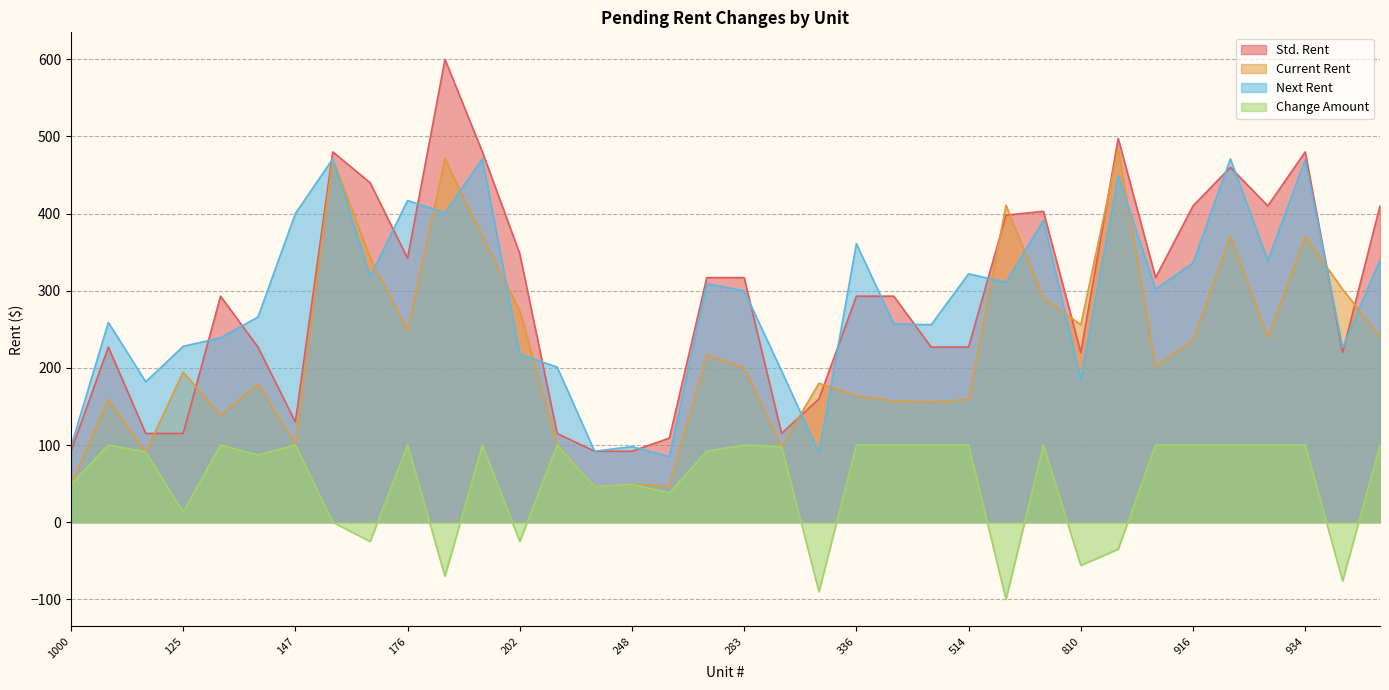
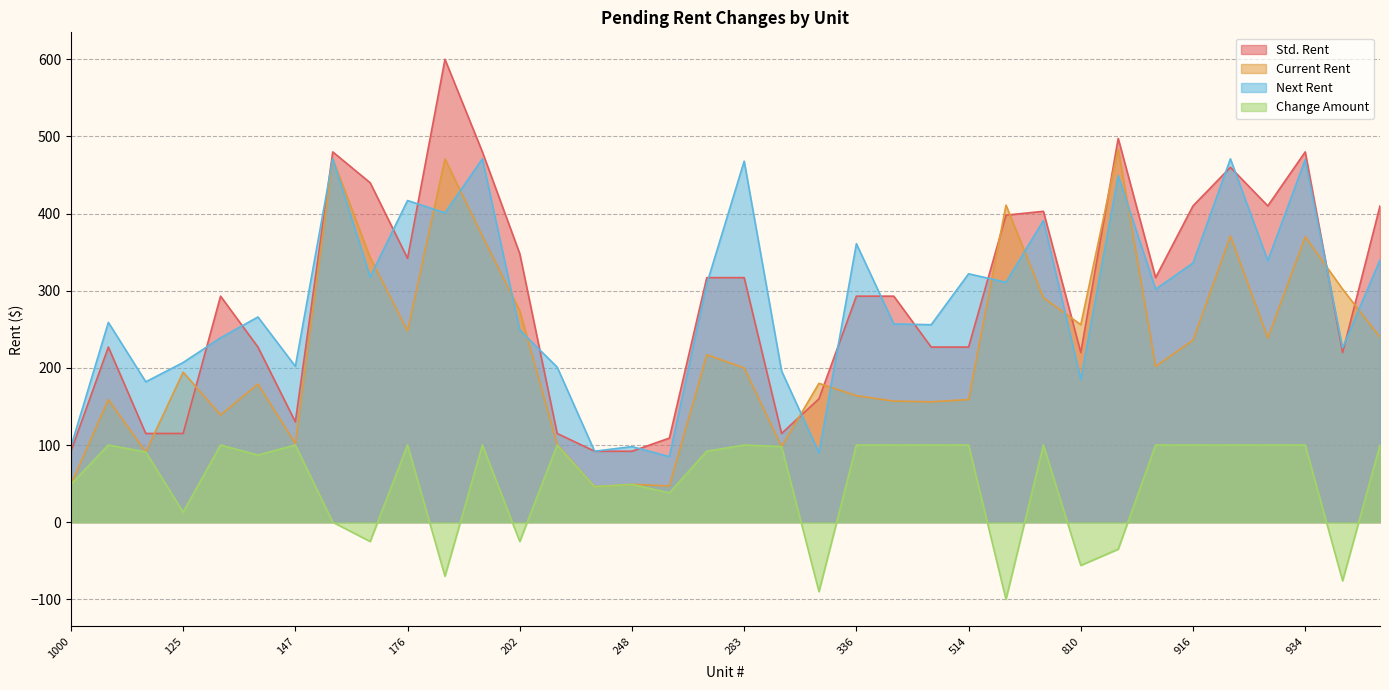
  {
    "Next Rent": {
      "1000": 100,
-     "125": 230,
-     "147": 400,
+     "125": 210,
+     "147": 200,
      "176": 420,
-     "202": 220,
+     "202": 250,
      "248": 100,
-     "283": 300,
+     "283": 470,
      "336": 360,
      "514": 320,
      "810": 190,
      "916": 340,
      "934": 470
    }
  }
